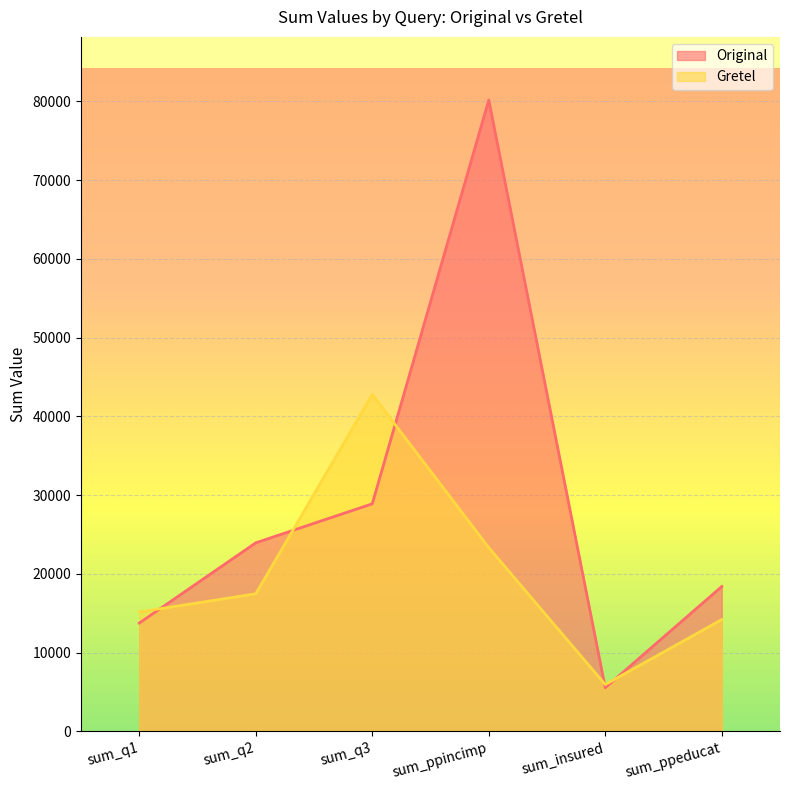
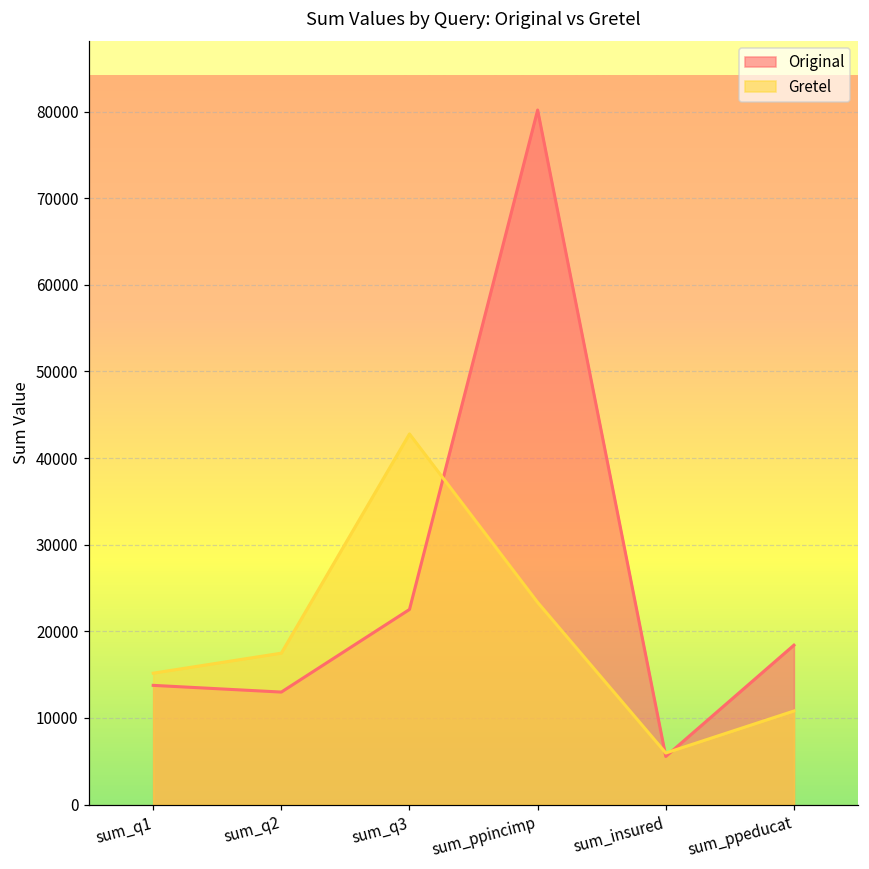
  {
    "Original": {
      "sum_q1": 14000,
-     "sum_q2": 24000,
-     "sum_q3": 29000,
+     "sum_q2": 13000,
+     "sum_q3": 23000,
      "sum_ppincimp": 80000,
      "sum_insured": 6000,
      "sum_ppeducat": 18000
    },
    "Gretel": {
      "sum_q1": 15000,
      "sum_q2": 17000,
      "sum_q3": 43000,
      "sum_ppincimp": 23000,
      "sum_insured": 6000,
-     "sum_ppeducat": 14000
+     "sum_ppeducat": 11000
    }
  }
